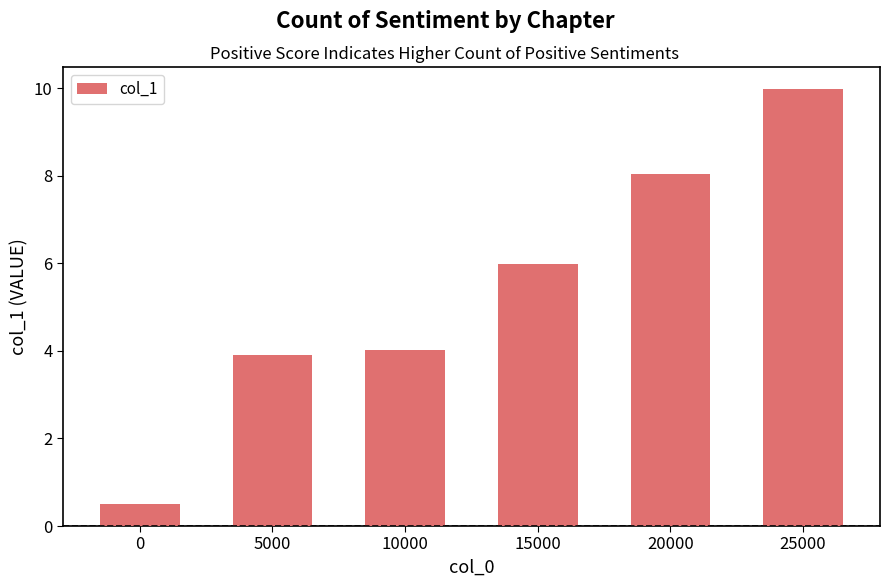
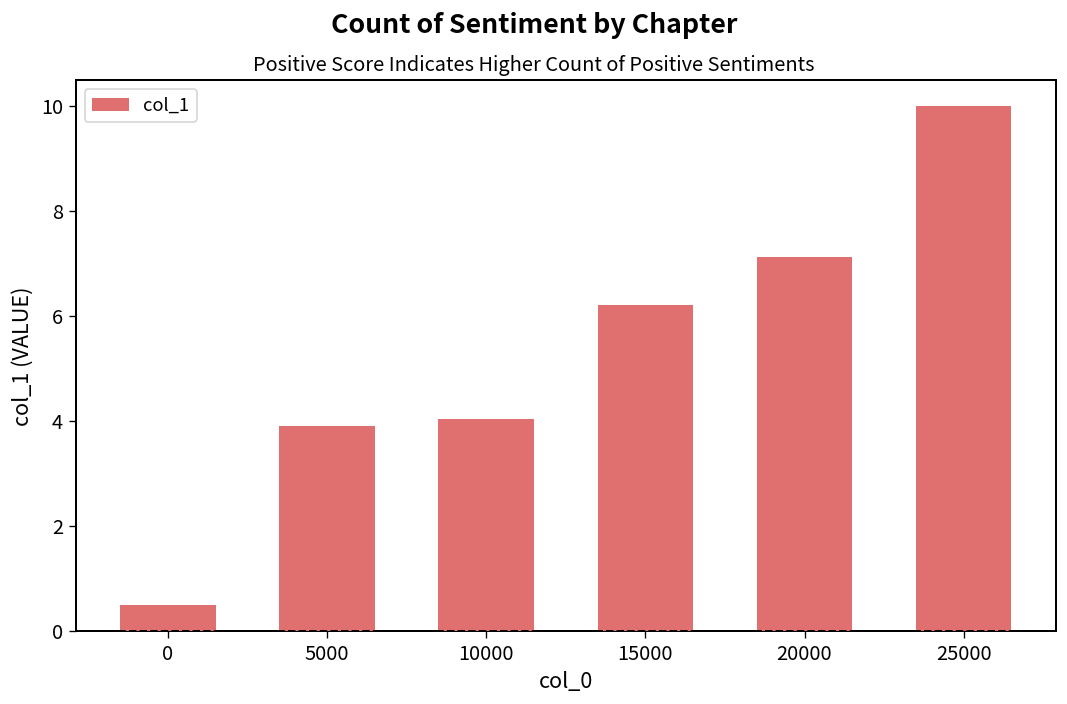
  {
    "0": 0.5,
    "5000": 3.9,
    "10000": 4.0,
-   "15000": 6.0,
-   "20000": 8.0,
+   "15000": 6.2,
+   "20000": 7.1,
    "25000": 10.0
  }
